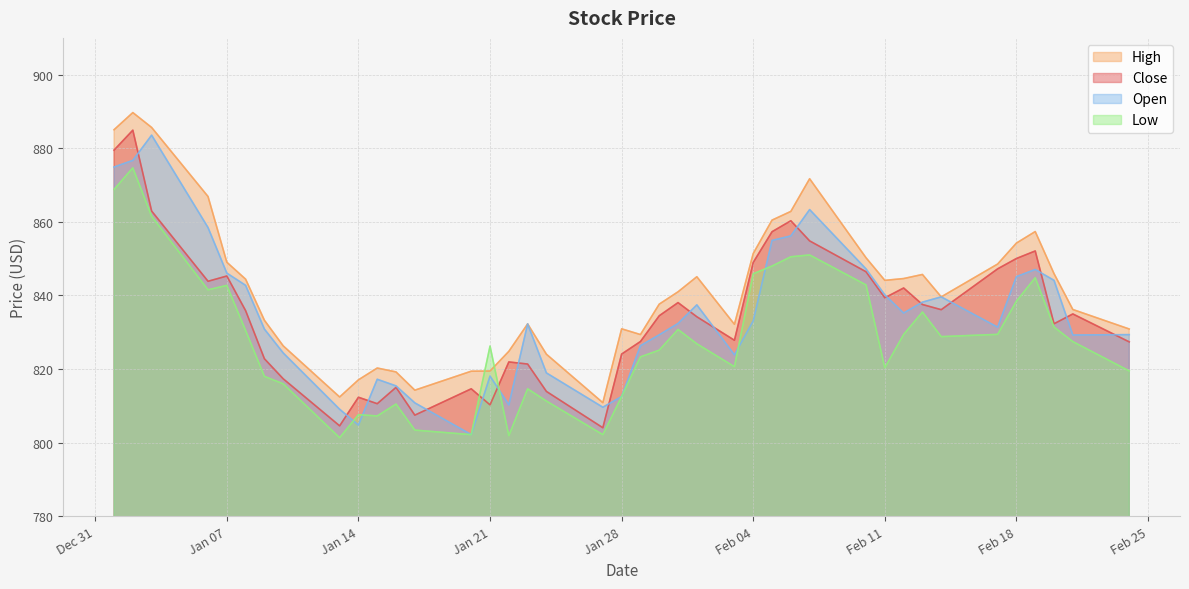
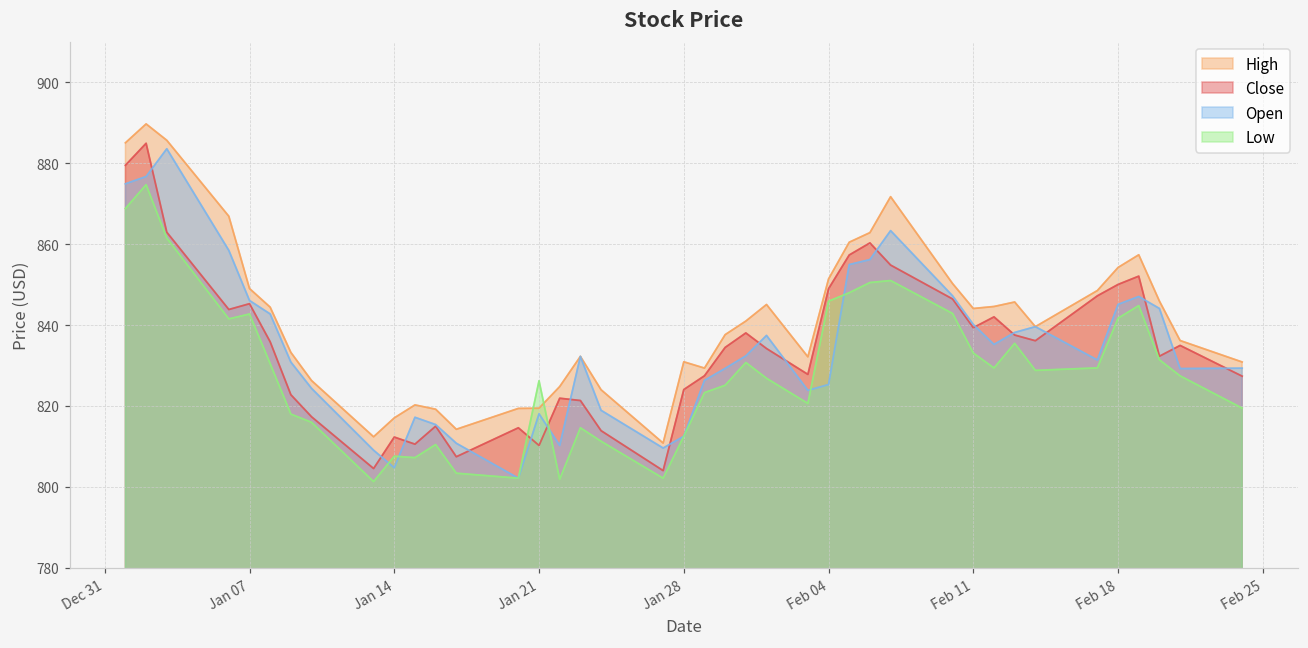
  {
    "Open": {
      "Jan 07": 846,
      "Jan 14": 805,
      "Jan 21": 818,
-     "Feb 04": 833,
+     "Feb 04": 825,
      "Feb 11": 840,
      "Feb 18": 845
    },
    "Low": {
      "Jan 07": 843,
      "Jan 14": 808,
      "Jan 21": 826,
      "Feb 04": 846,
-     "Feb 11": 820,
-     "Feb 18": 838
+     "Feb 11": 833,
+     "Feb 18": 842
    }
  }
